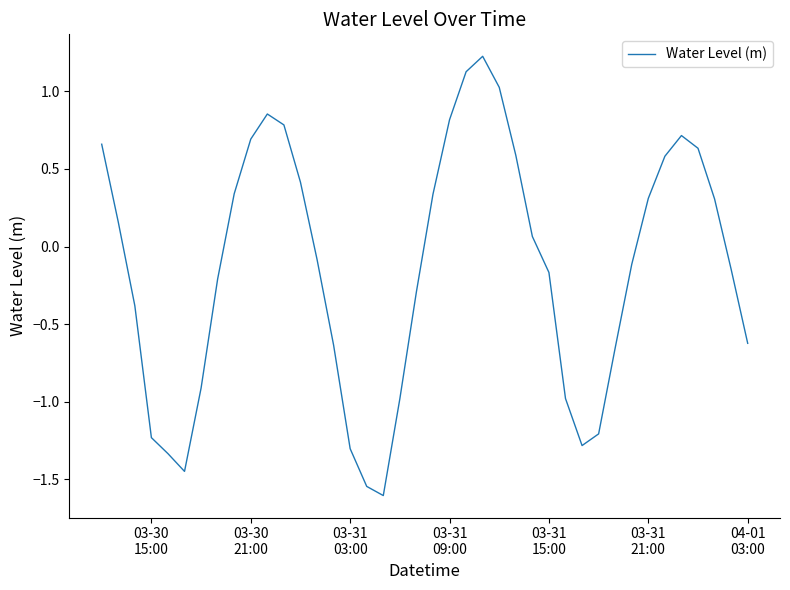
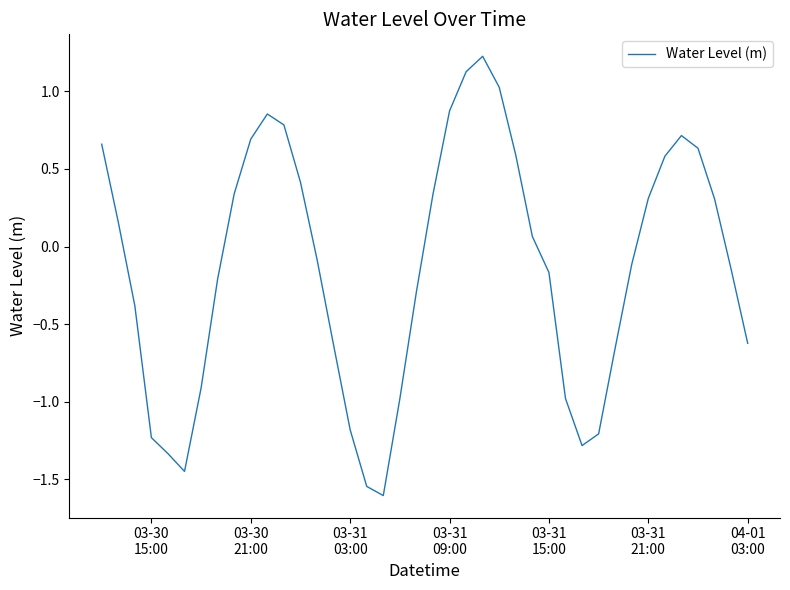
  {
    "03-30 15:00": -1.23,
    "03-30 21:00": 0.69,
-   "03-31 03:00": -1.30,
-   "03-31 09:00": 0.82,
+   "03-31 03:00": -1.18,
+   "03-31 09:00": 0.87,
    "03-31 15:00": -0.17,
    "03-31 21:00": 0.31,
    "04-01 03:00": -0.62
  }
